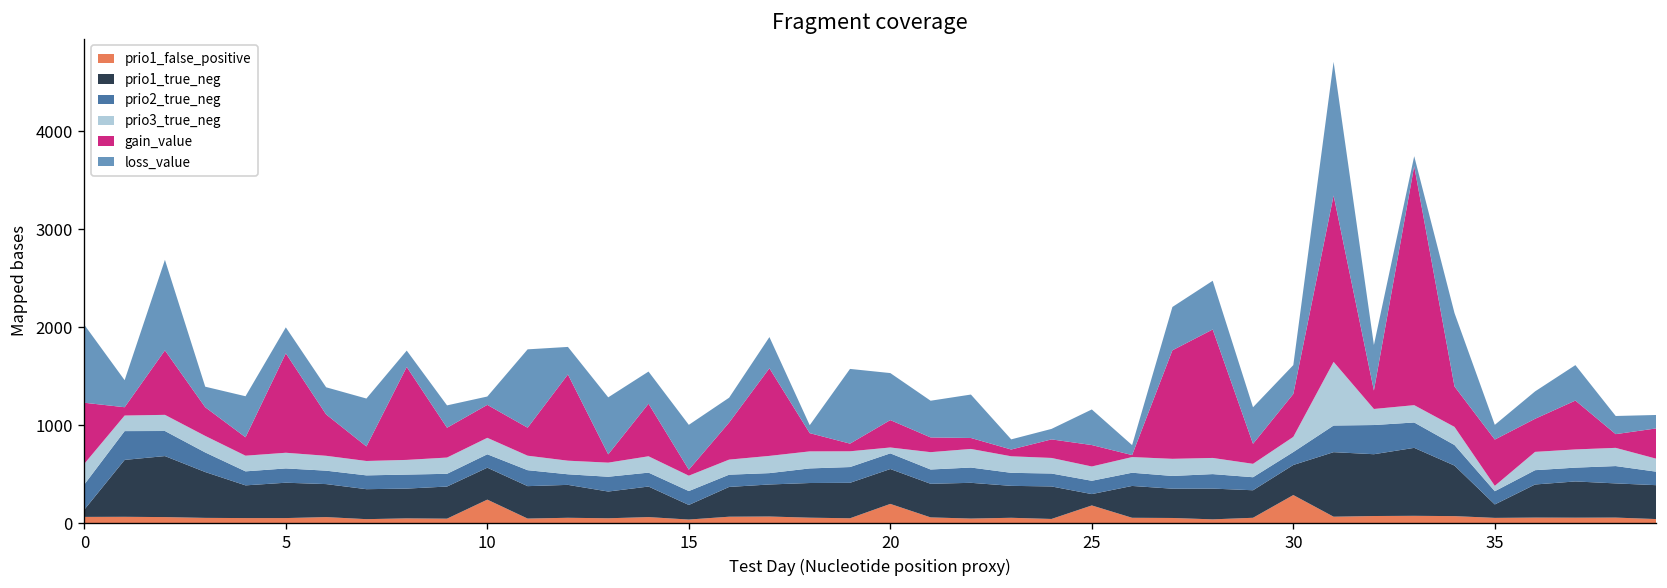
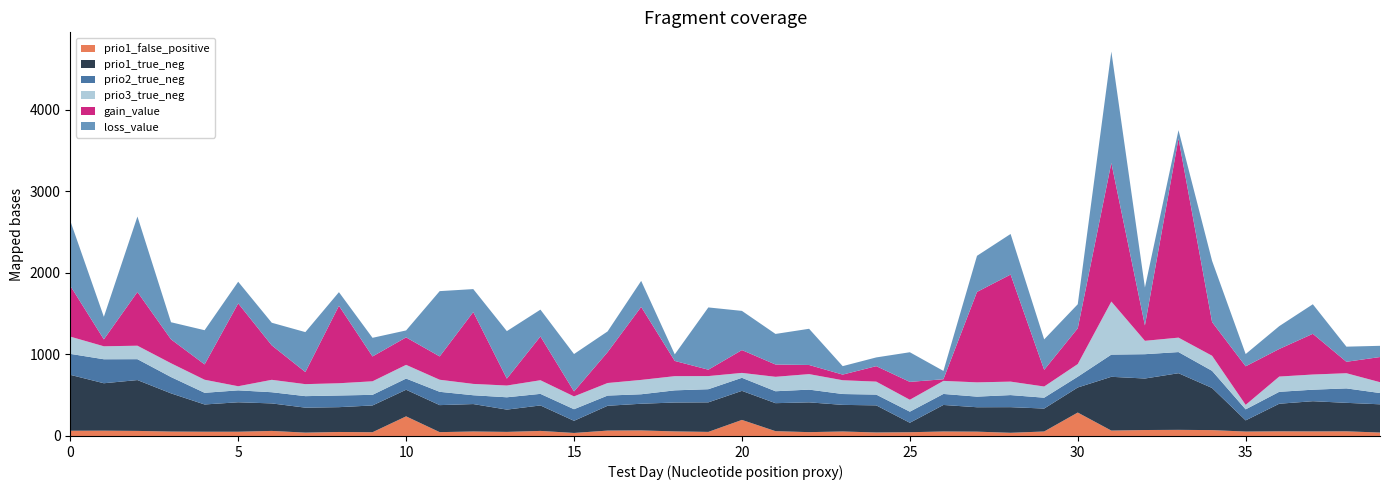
  {
    "prio1_false_positive": {
      "0": 100,
      "5": 100,
      "10": 200,
      "15": 0,
      "20": 200,
-     "25": 200,
+     "25": 0,
      "30": 300,
      "35": 100
    },
    "prio1_true_neg": {
-     "0": 100,
+     "0": 700,
      "5": 400,
      "10": 300,
      "15": 100,
      "20": 400,
      "25": 100,
      "30": 300,
      "35": 100
    },
    "prio3_true_neg": {
      "0": 200,
-     "5": 200,
+     "5": 100,
      "10": 200,
      "15": 200,
      "20": 100,
      "25": 100,
      "30": 200,
      "35": 100
    },
    "gain_value": {
      "0": 600,
      "5": 1000,
      "10": 300,
      "15": 100,
      "20": 300,
      "25": 200,
      "30": 400,
      "35": 500
    }
  }
